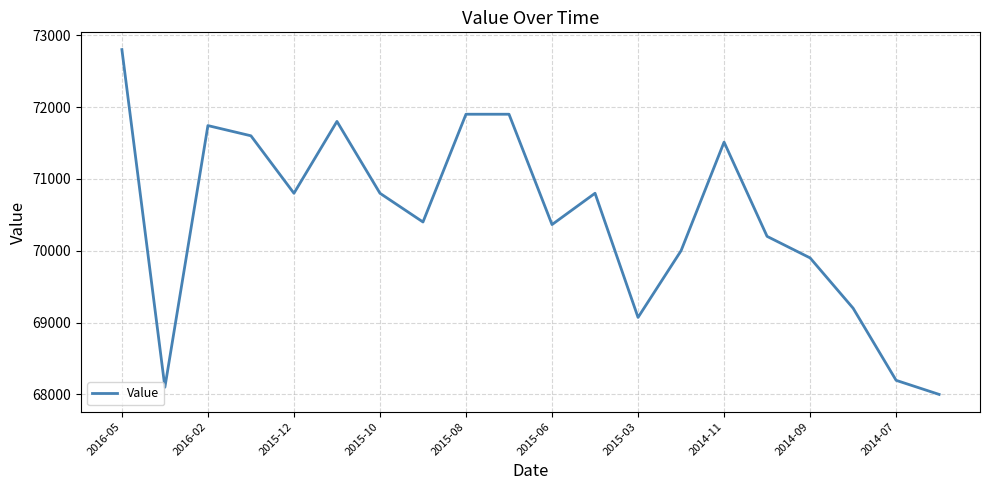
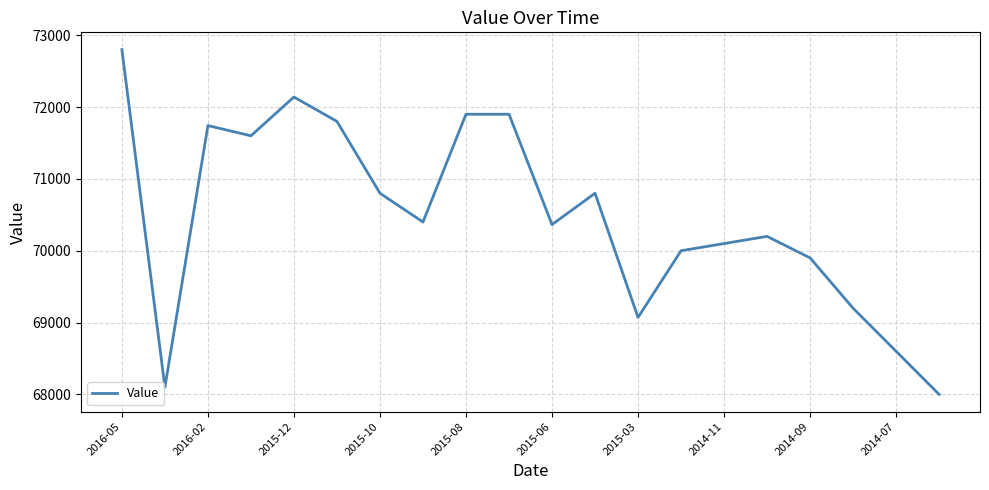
  {
    "2016-05": 72800,
    "2016-02": 71700,
-   "2015-12": 70800,
+   "2015-12": 72100,
    "2015-10": 70800,
    "2015-08": 71900,
    "2015-06": 70400,
    "2015-03": 69100,
-   "2014-11": 71500,
+   "2014-11": 70100,
    "2014-09": 69900,
-   "2014-07": 68200
+   "2014-07": 68600
  }
